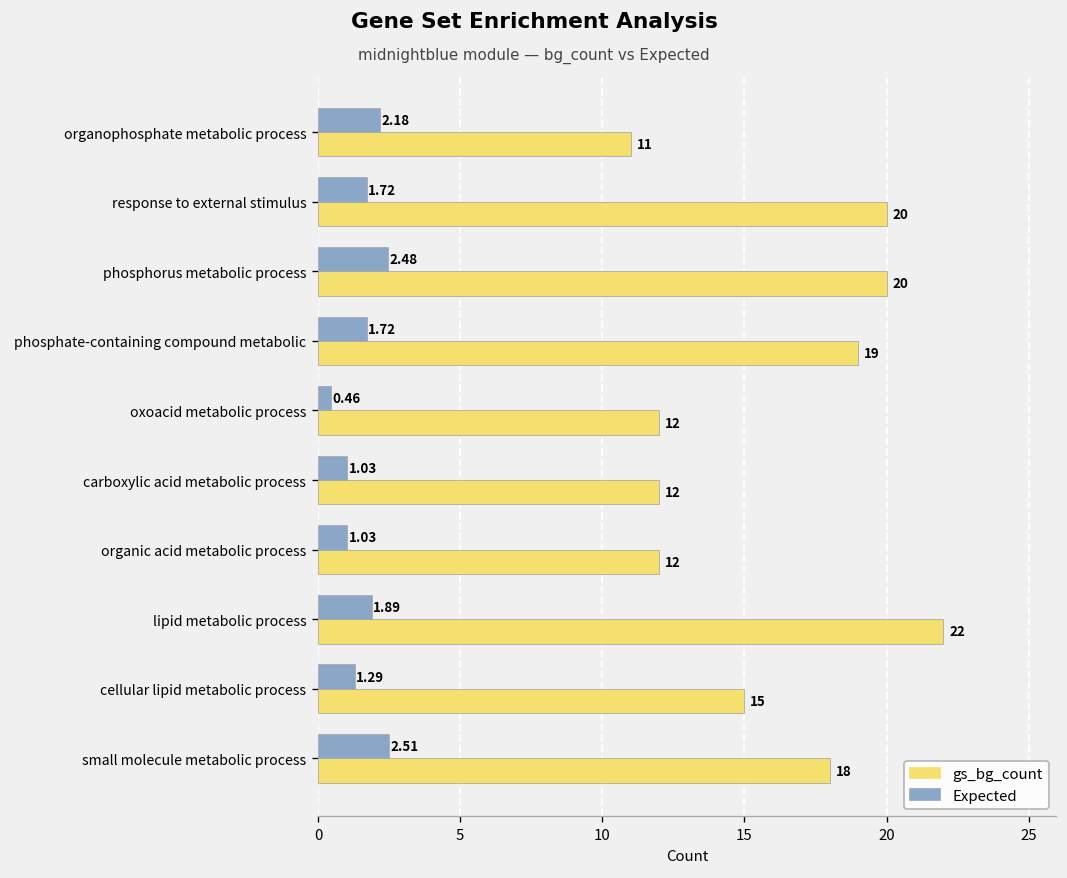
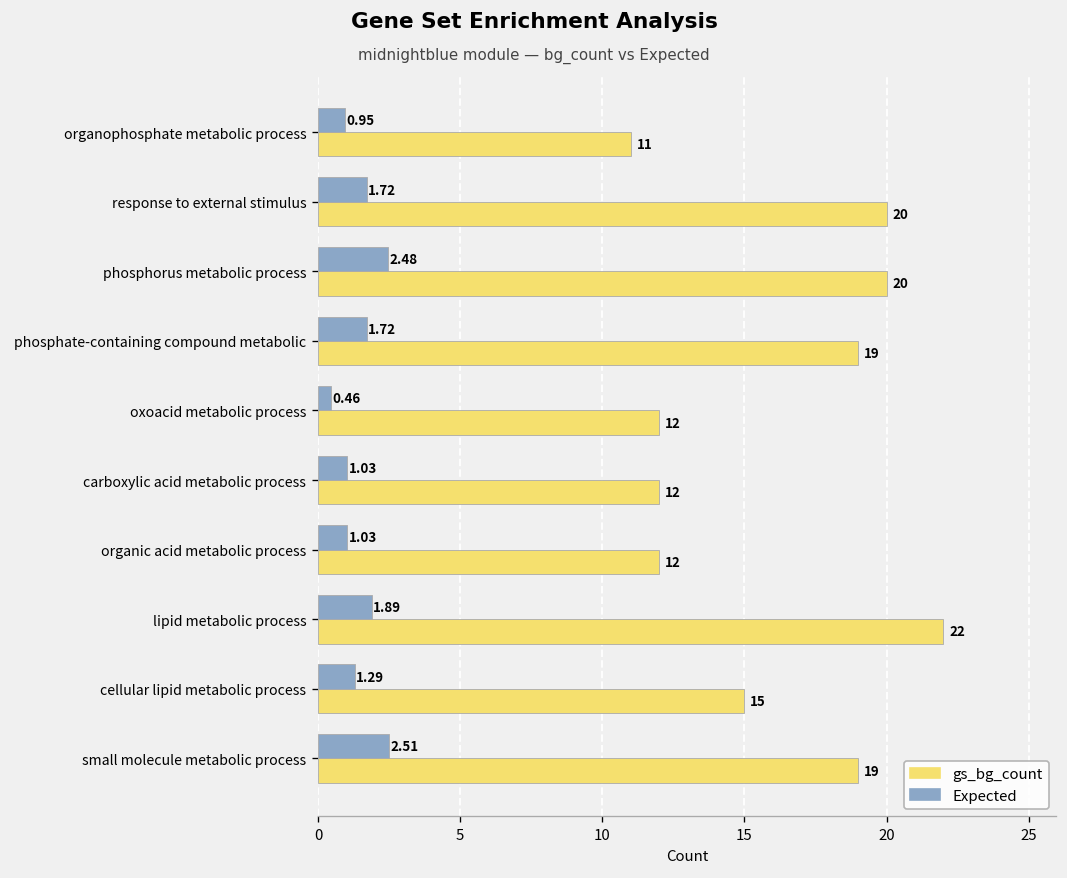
  {
    "gs_bg_count": {
      "organophosphate metabolic process": 11,
      "response to external stimulus": 20,
      "phosphorus metabolic process": 20,
      "phosphate-containing compound metabolic": 19,
      "oxoacid metabolic process": 12,
      "carboxylic acid metabolic process": 12,
      "organic acid metabolic process": 12,
      "lipid metabolic process": 22,
      "cellular lipid metabolic process": 15,
-     "small molecule metabolic process": 18
+     "small molecule metabolic process": 19
    },
    "Expected": {
-     "organophosphate metabolic process": 2.18,
+     "organophosphate metabolic process": 0.95,
      "response to external stimulus": 1.72,
      "phosphorus metabolic process": 2.48,
      "phosphate-containing compound metabolic": 1.72,
      "oxoacid metabolic process": 0.46,
      "carboxylic acid metabolic process": 1.03,
      "organic acid metabolic process": 1.03,
      "lipid metabolic process": 1.89,
      "cellular lipid metabolic process": 1.29,
      "small molecule metabolic process": 2.51
    }
  }
